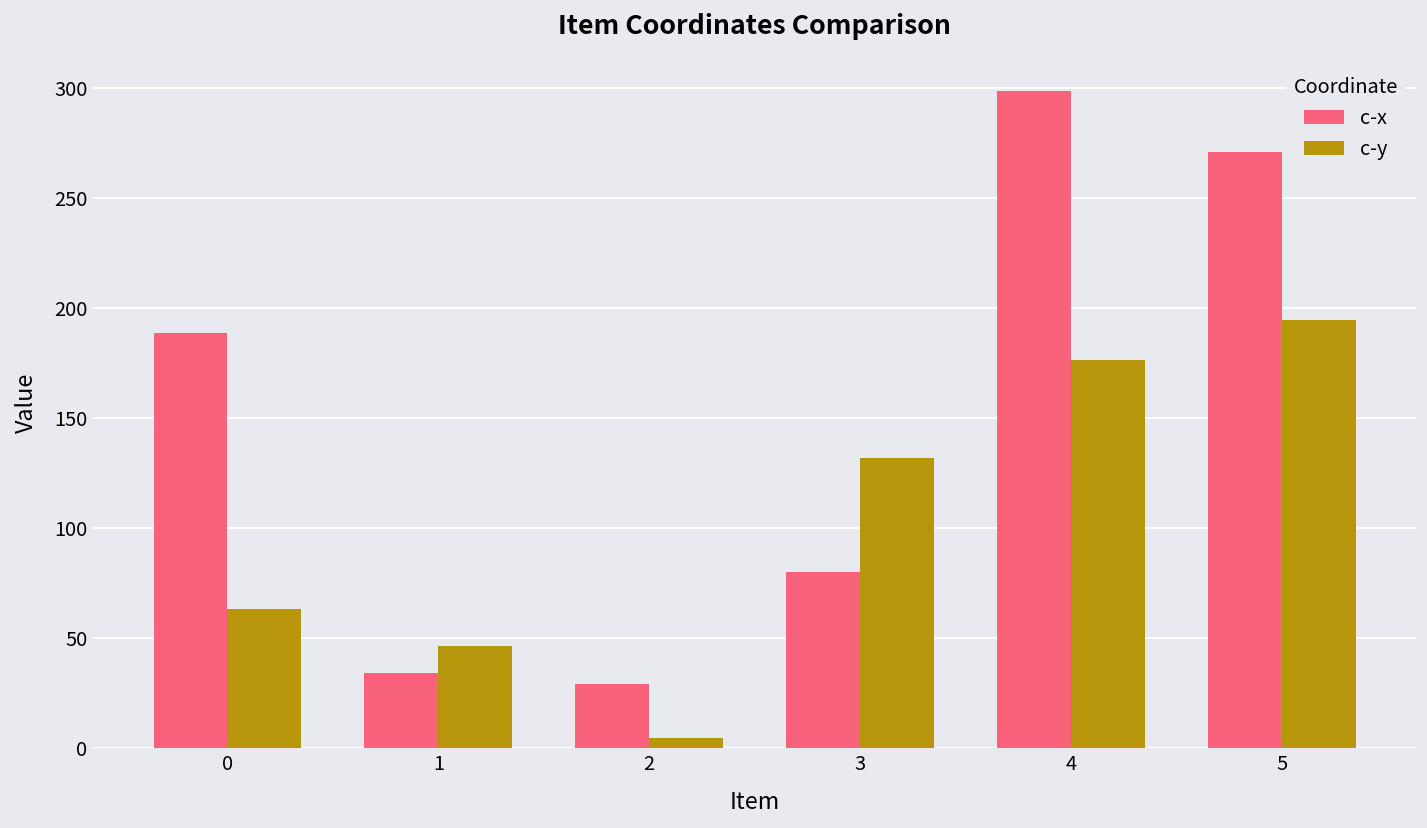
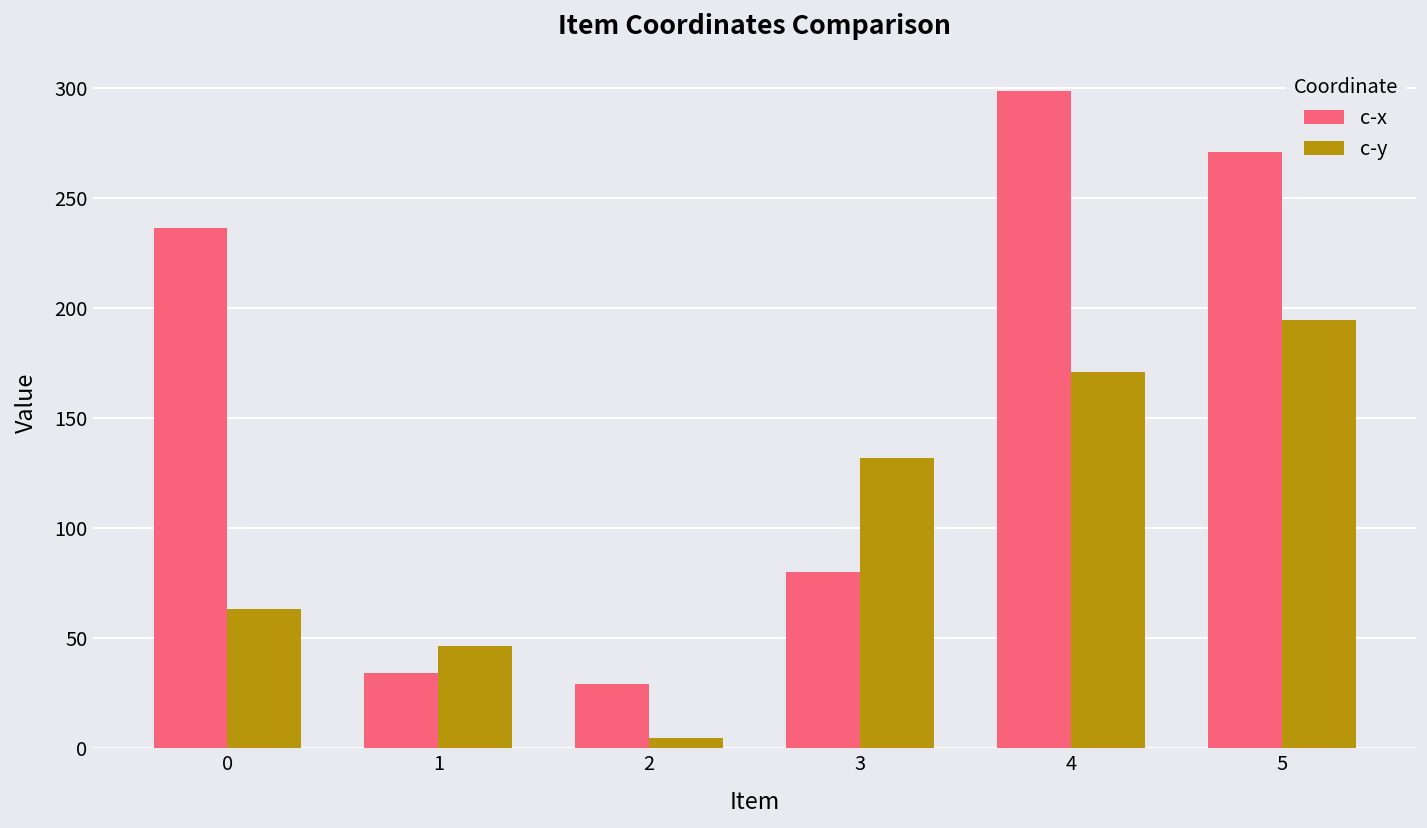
  {
    "c-x": {
-     "0": 188,
+     "0": 236,
      "1": 34,
      "2": 29,
      "3": 80,
      "4": 298,
      "5": 271
    },
    "c-y": {
      "0": 63,
      "1": 47,
      "2": 4,
      "3": 132,
-     "4": 177,
+     "4": 171,
      "5": 195
    }
  }
